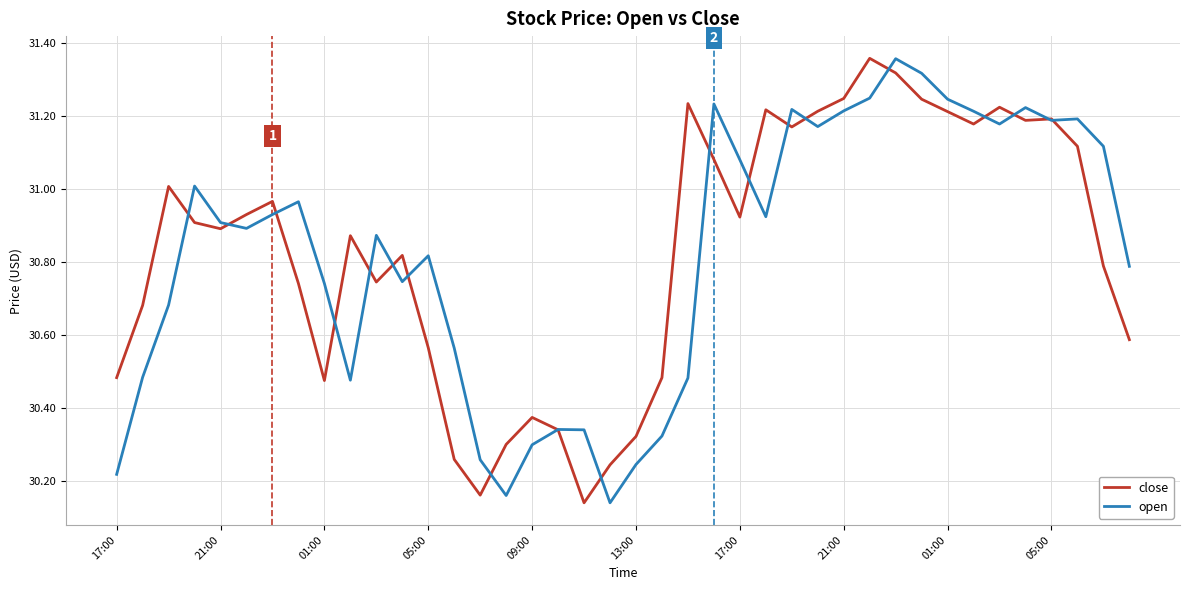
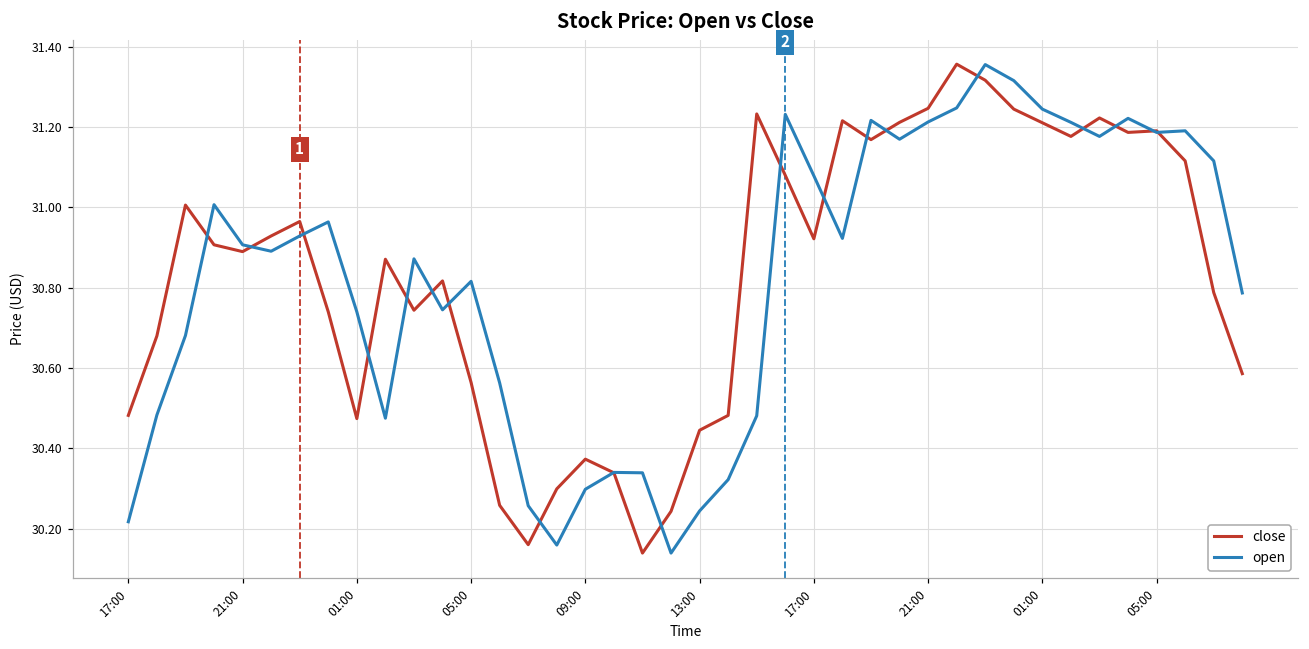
  {
    "close": {
      "09:00": 30.37,
-     "13:00": 30.32
+     "13:00": 30.45
    },
    "open": {
      "09:00": 30.30,
      "13:00": 30.24
    }
  }
